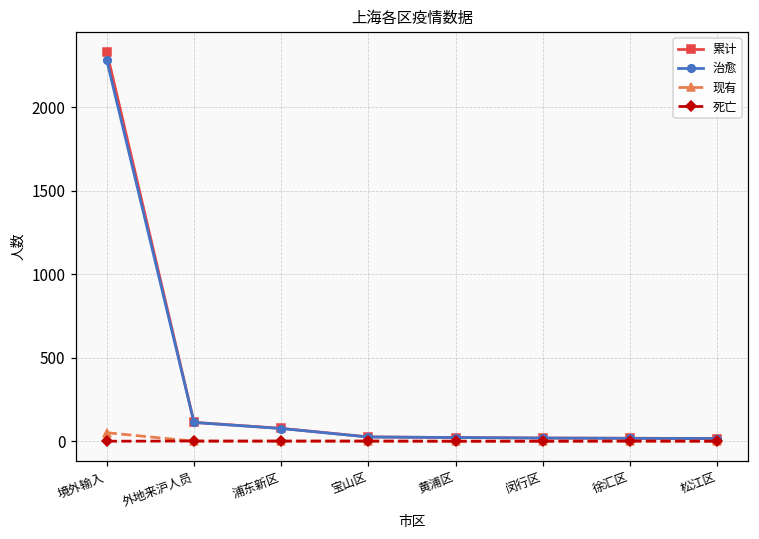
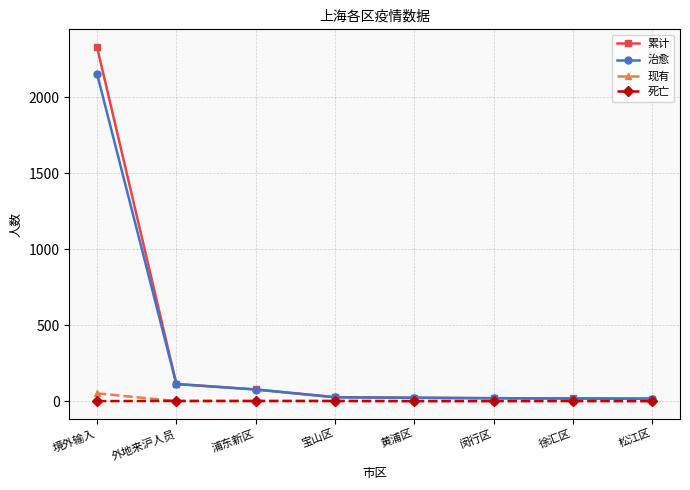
  {
    "治愈": {
-     "境外输入": 2280
+     "境外输入": 2160
    },
    "死亡": {
      "境外输入": 0
    }
  }
